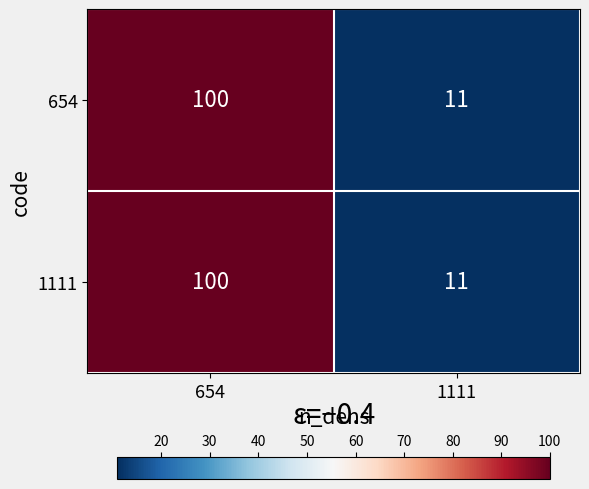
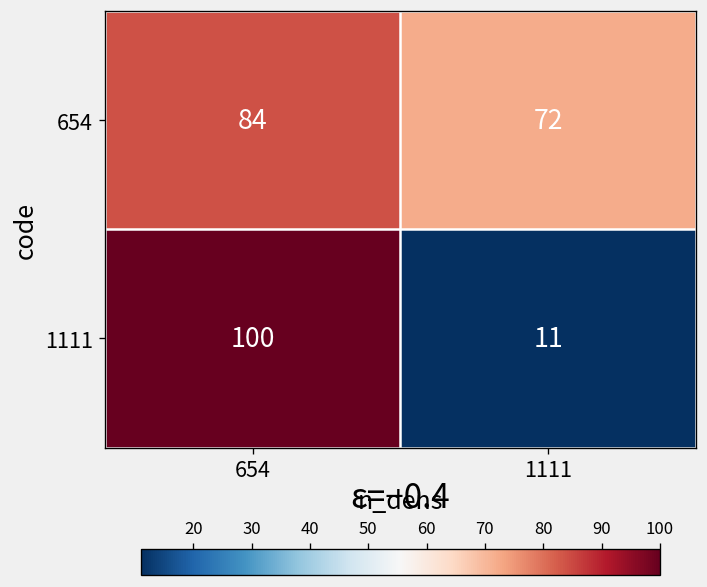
  {
    "654": {
-     "654": 100,
-     "1111": 11
+     "654": 84,
+     "1111": 72
    },
    "1111": {
      "654": 100,
      "1111": 11
    }
  }
